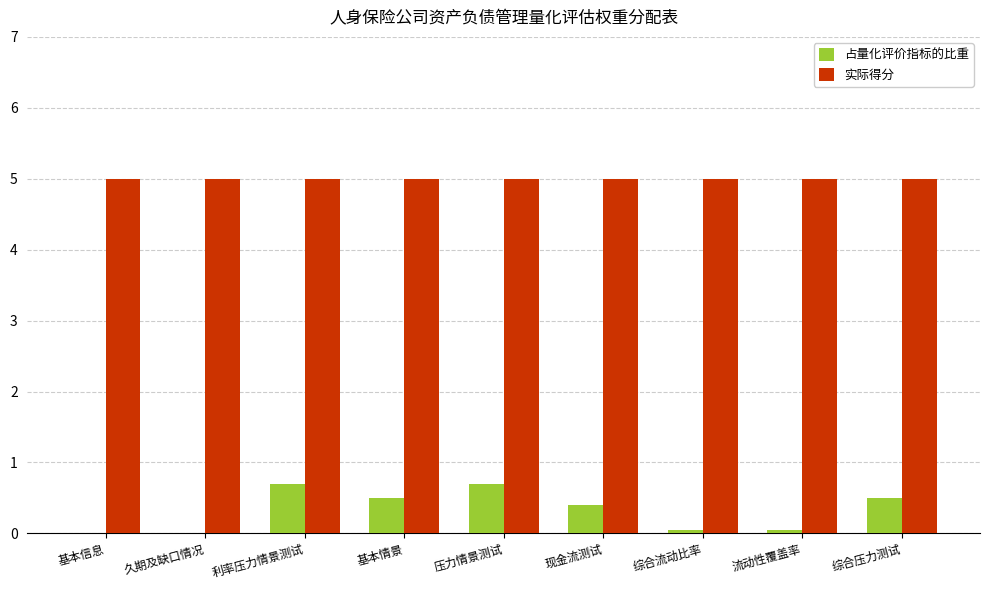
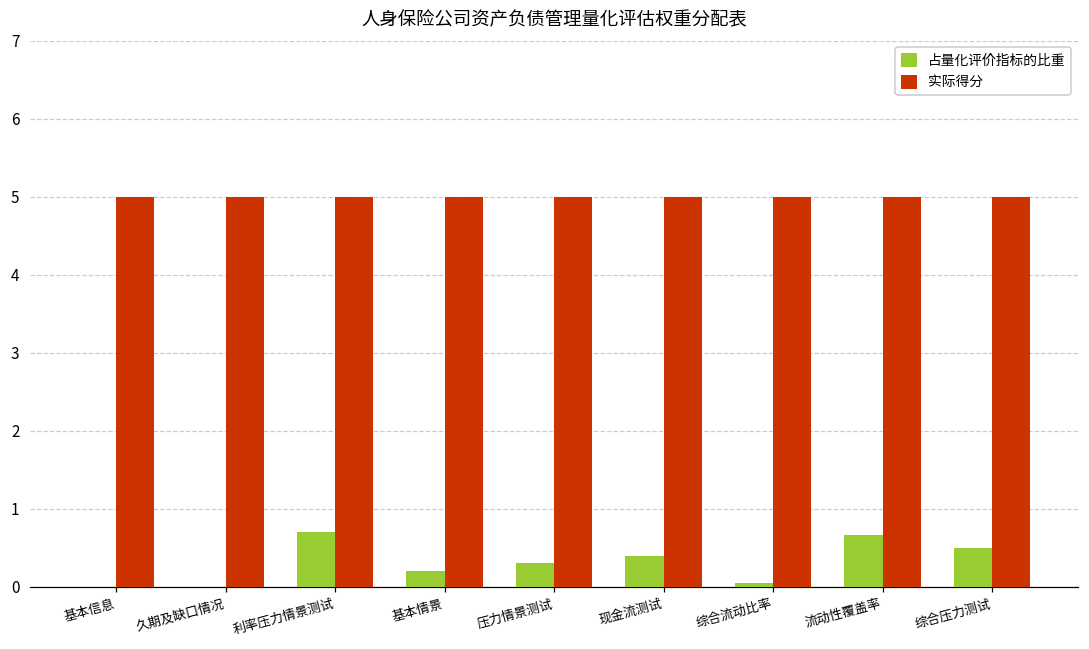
  {
    "占量化评价指标的比重": {
      "基本信息": 0.0,
      "久期及缺口情况": 0.0,
      "利率压力情景测试": 0.7,
-     "基本情景": 0.5,
-     "压力情景测试": 0.7,
+     "基本情景": 0.2,
+     "压力情景测试": 0.3,
      "现金流测试": 0.4,
      "综合流动比率": 0.1,
-     "流动性覆盖率": 0.1,
+     "流动性覆盖率": 0.7,
      "综合压力测试": 0.5
    },
    "实际得分": {
      "基本信息": 5.0,
      "久期及缺口情况": 5.0,
      "利率压力情景测试": 5.0,
      "基本情景": 5.0,
      "压力情景测试": 5.0,
      "现金流测试": 5.0,
      "综合流动比率": 5.0,
      "流动性覆盖率": 5.0,
      "综合压力测试": 5.0
    }
  }
